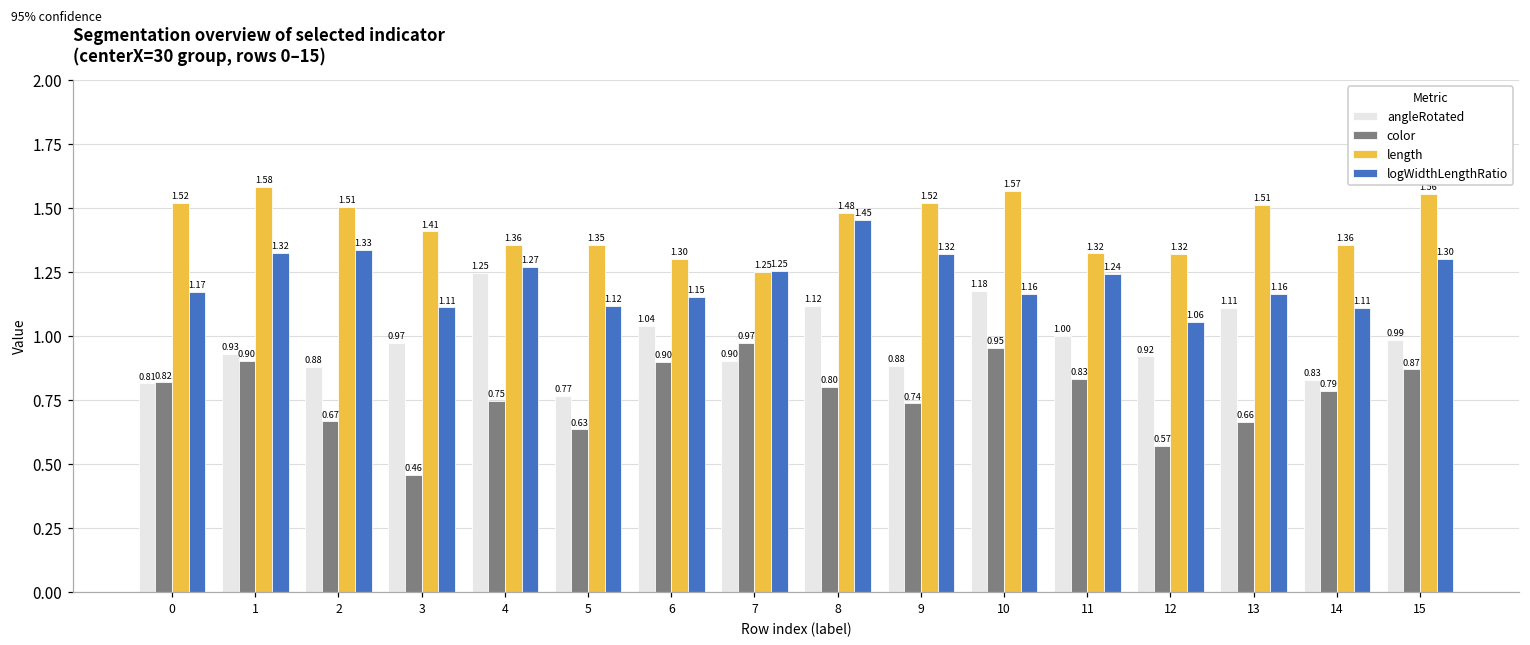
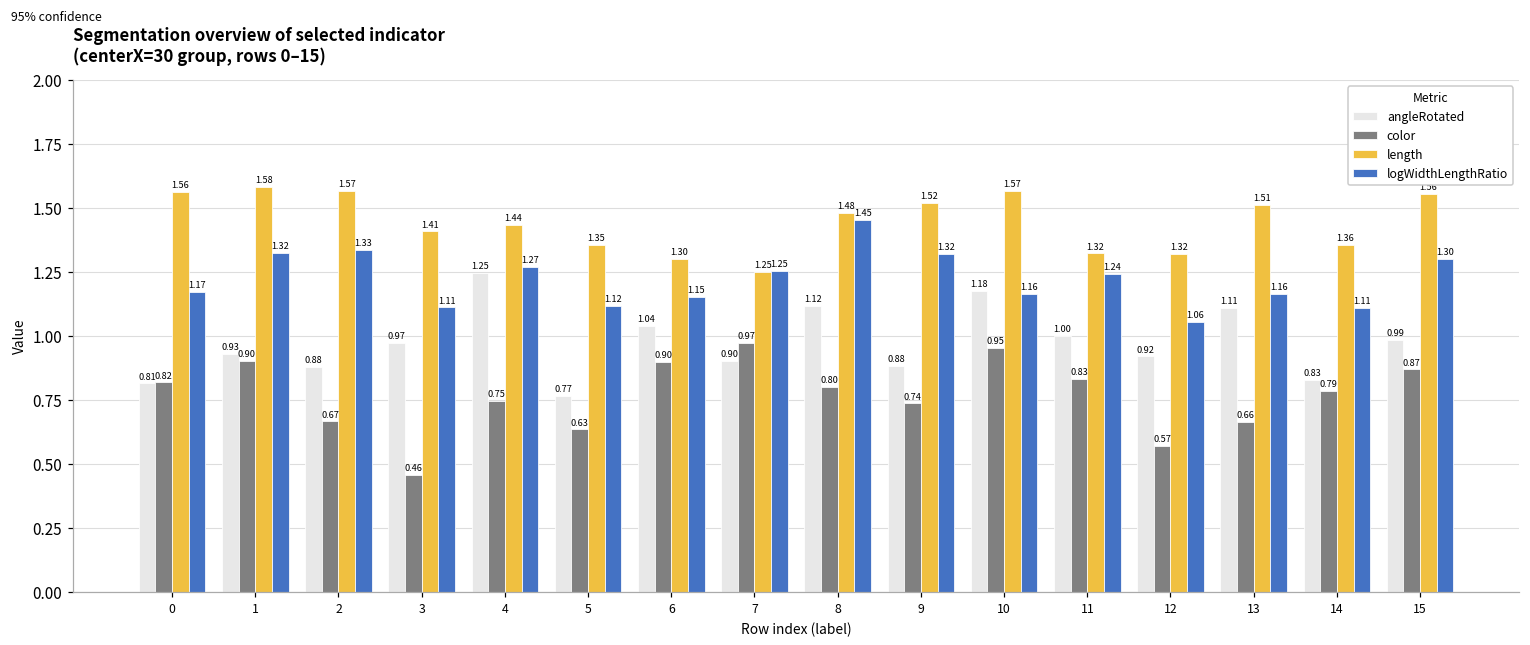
  {
    "angleRotated": {
      "0": 0.81,
      "1": 0.93,
      "2": 0.88,
      "3": 0.97,
      "4": 1.25,
      "5": 0.77,
      "6": 1.04,
      "7": 0.90,
      "8": 1.12,
      "9": 0.88,
      "10": 1.18,
      "11": 1.00,
      "12": 0.92,
      "13": 1.11,
      "14": 0.83,
      "15": 0.99
    },
    "color": {
      "0": 0.82,
      "1": 0.90,
      "2": 0.67,
      "3": 0.46,
      "4": 0.75,
      "5": 0.63,
      "6": 0.90,
      "7": 0.97,
      "8": 0.80,
      "9": 0.74,
      "10": 0.95,
      "11": 0.83,
      "12": 0.57,
      "13": 0.66,
      "14": 0.79,
      "15": 0.87
    },
    "length": {
-     "0": 1.52,
+     "0": 1.56,
      "1": 1.58,
-     "2": 1.51,
+     "2": 1.57,
      "3": 1.41,
-     "4": 1.36,
+     "4": 1.44,
      "5": 1.35,
      "6": 1.30,
      "7": 1.25,
      "8": 1.48,
      "9": 1.52,
      "10": 1.57,
      "11": 1.32,
      "12": 1.32,
      "13": 1.51,
      "14": 1.36,
      "15": 1.56
    },
    "logWidthLengthRatio": {
      "0": 1.17,
      "1": 1.32,
      "2": 1.33,
      "3": 1.11,
      "4": 1.27,
      "5": 1.12,
      "6": 1.15,
      "7": 1.25,
      "8": 1.45,
      "9": 1.32,
      "10": 1.16,
      "11": 1.24,
      "12": 1.06,
      "13": 1.16,
      "14": 1.11,
      "15": 1.30
    }
  }
